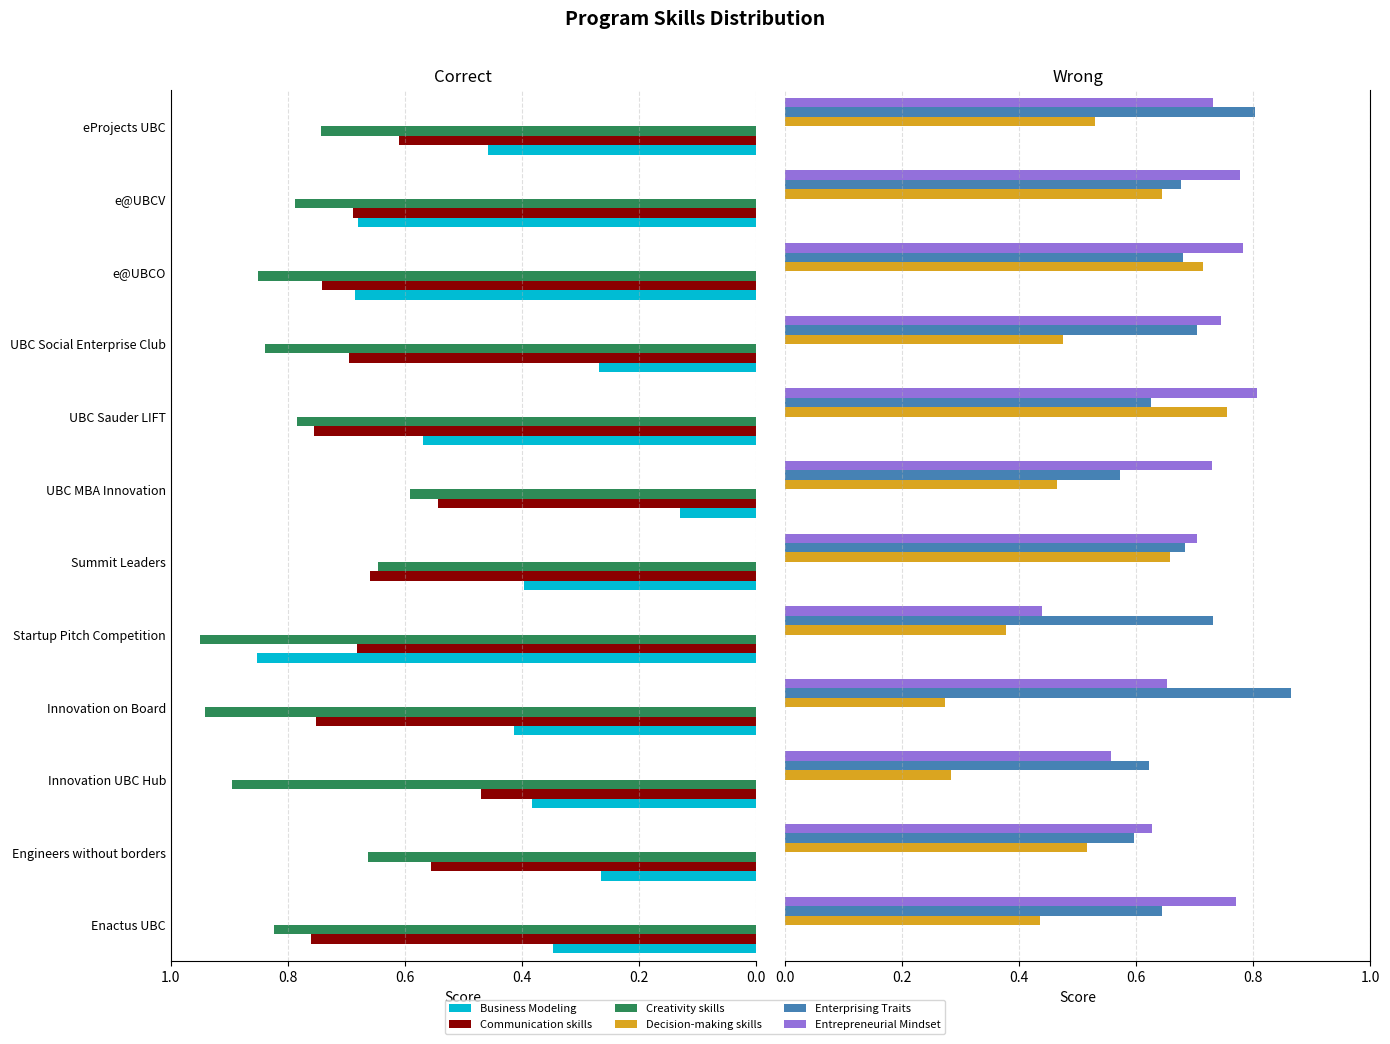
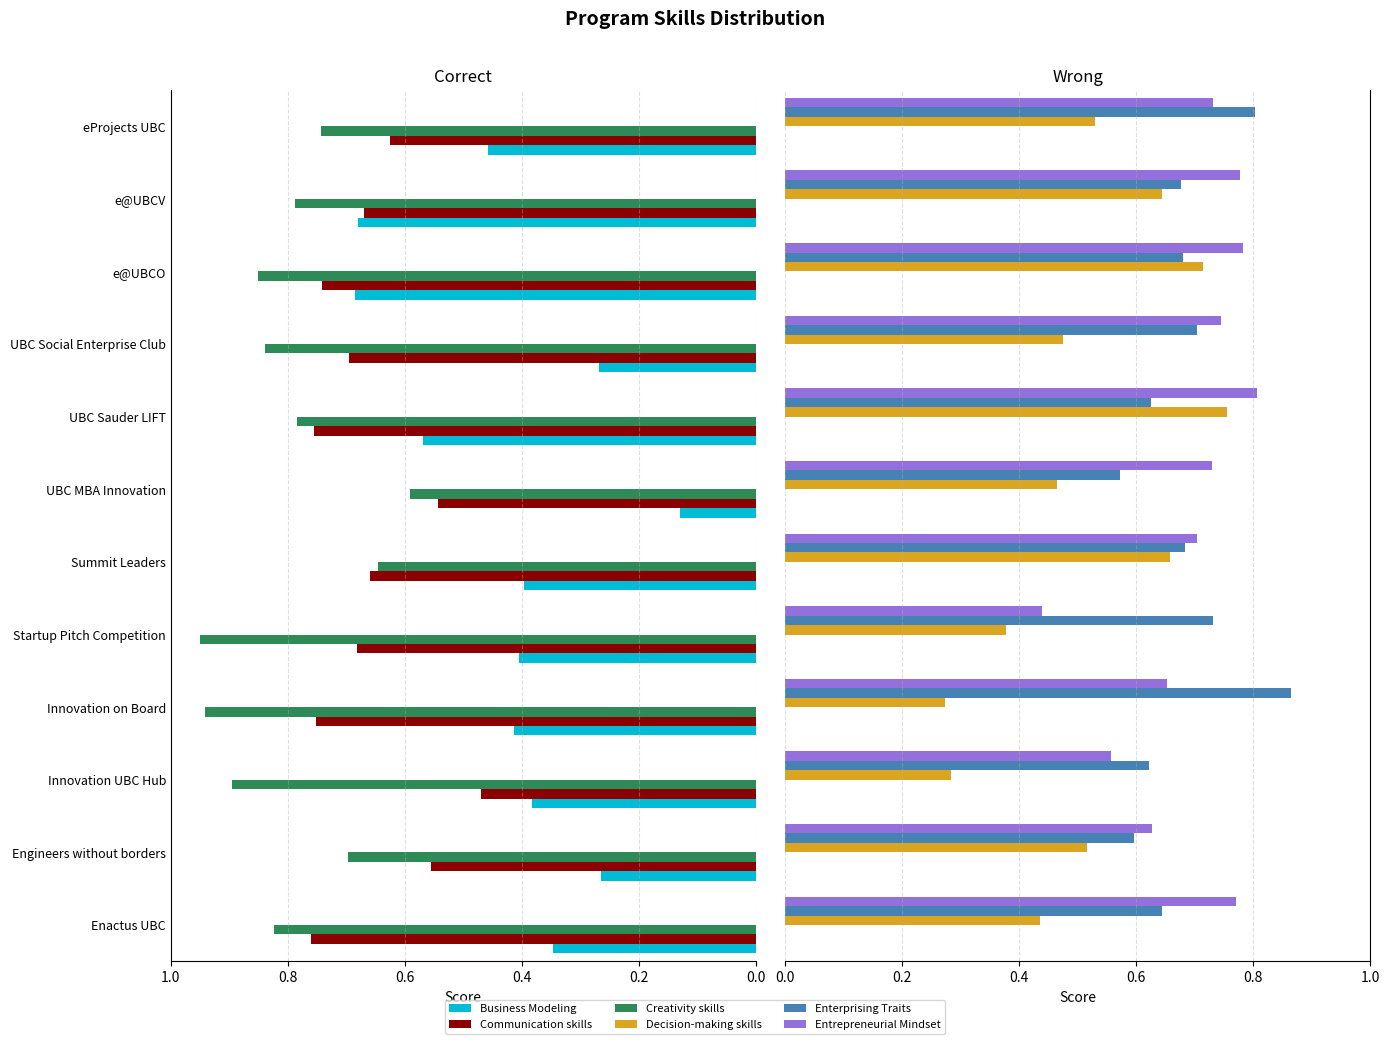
  {
    "Correct": {
      "Business Modeling": {
        "eProjects UBC": 0.46,
        "e@UBCV": 0.68,
        "e@UBCO": 0.68,
        "UBC Social Enterprise Club": 0.27,
        "UBC Sauder LIFT": 0.57,
        "UBC MBA Innovation": 0.13,
        "Summit Leaders": 0.40,
-       "Startup Pitch Competition": 0.85,
+       "Startup Pitch Competition": 0.40,
        "Innovation on Board": 0.41,
        "Innovation UBC Hub": 0.38,
        "Engineers without borders": 0.27,
        "Enactus UBC": 0.35
      },
      "Communication skills": {
-       "eProjects UBC": 0.61,
-       "e@UBCV": 0.69,
+       "eProjects UBC": 0.62,
+       "e@UBCV": 0.67,
        "e@UBCO": 0.74,
        "UBC Social Enterprise Club": 0.70,
        "UBC Sauder LIFT": 0.76,
        "UBC MBA Innovation": 0.54,
        "Summit Leaders": 0.66,
        "Startup Pitch Competition": 0.68,
        "Innovation on Board": 0.75,
        "Innovation UBC Hub": 0.47,
        "Engineers without borders": 0.55,
        "Enactus UBC": 0.76
      },
      "Creativity skills": {
        "eProjects UBC": 0.74,
        "e@UBCV": 0.79,
        "e@UBCO": 0.85,
        "UBC Social Enterprise Club": 0.84,
        "UBC Sauder LIFT": 0.78,
        "UBC MBA Innovation": 0.59,
        "Summit Leaders": 0.65,
        "Startup Pitch Competition": 0.95,
        "Innovation on Board": 0.94,
        "Innovation UBC Hub": 0.90,
-       "Engineers without borders": 0.66,
+       "Engineers without borders": 0.70,
        "Enactus UBC": 0.82
      }
    }
  }
